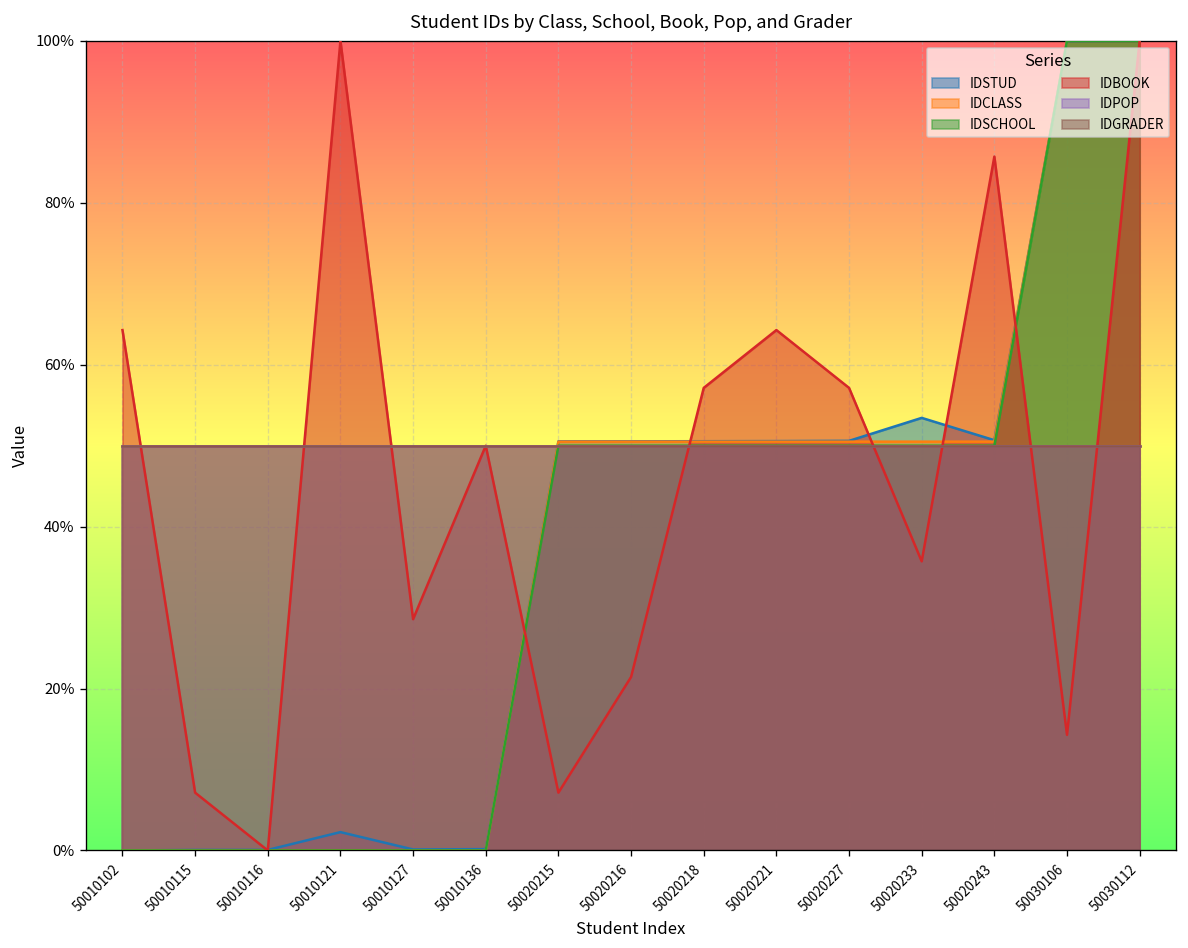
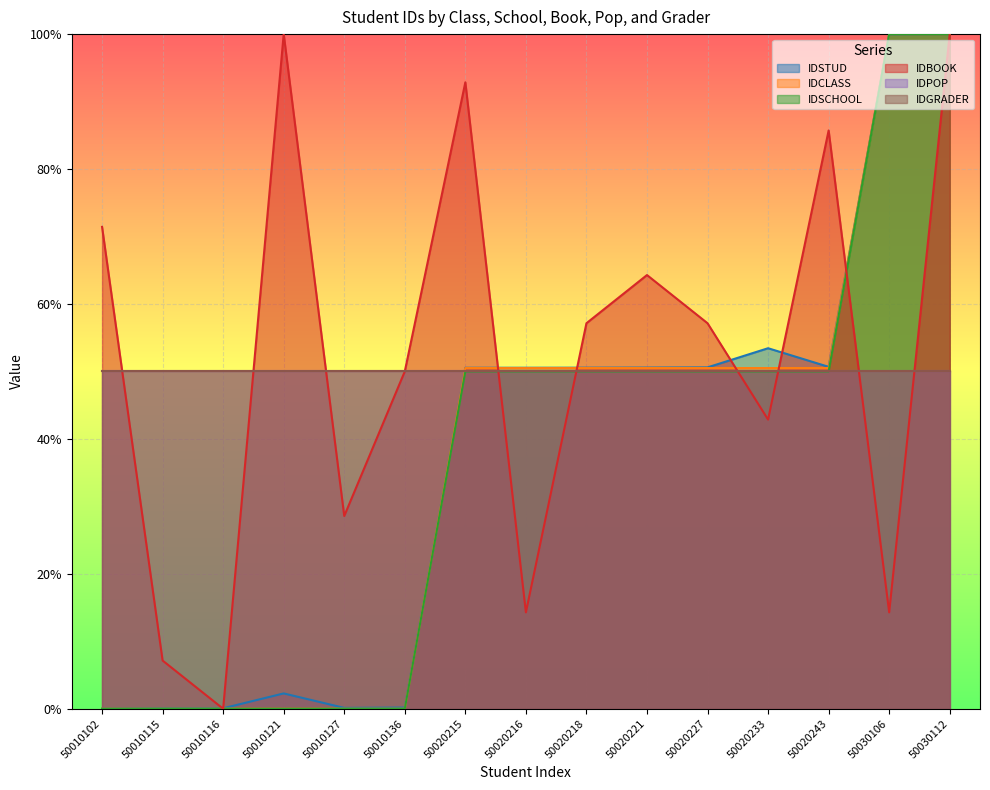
  {
    "IDSTUD": {
      "50010121": "2%",
      "50020233": "53%"
    },
    "IDCLASS": {
      "50020233": "51%"
    },
    "IDBOOK": {
-     "50010102": "64%",
+     "50010102": "71%",
      "50010115": "7%",
      "50010121": "100%",
      "50010127": "29%",
-     "50020215": "7%",
-     "50020216": "21%",
+     "50020215": "93%",
+     "50020216": "14%",
      "50020218": "57%",
      "50020221": "64%",
      "50020227": "57%",
-     "50020233": "36%",
+     "50020233": "43%",
      "50020243": "86%",
      "50030106": "14%"
    },
    "IDGRADER": {
      "50010102": "50%",
      "50010115": "50%",
      "50010116": "50%",
      "50010121": "50%",
      "50010127": "50%",
      "50030106": "50%",
      "50030112": "50%"
    }
  }
